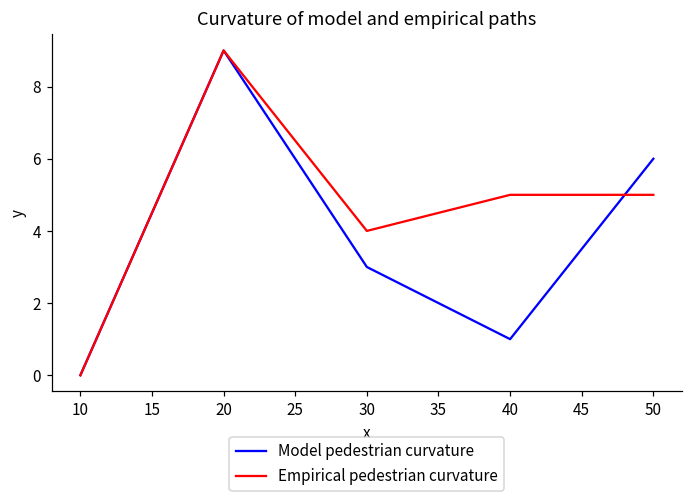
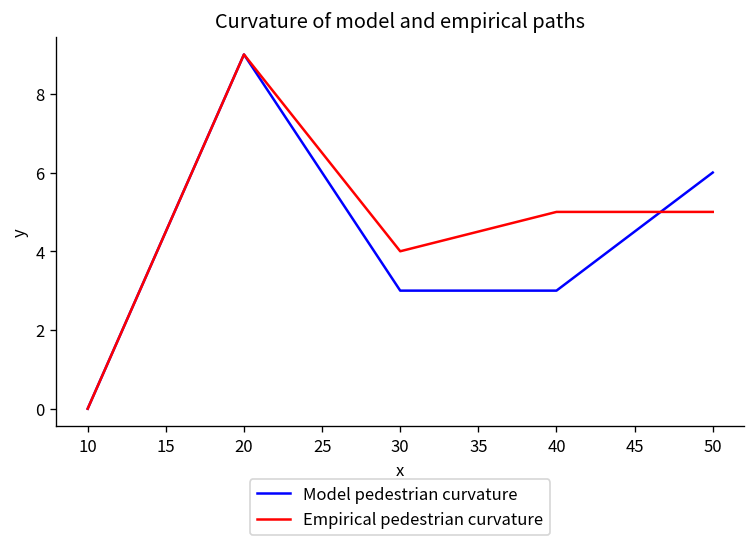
  {
    "Model pedestrian curvature": {
      "30": 3,
-     "40": 1,
+     "40": 3,
      "50": 6
    },
    "Empirical pedestrian curvature": {
      "30": 4,
      "40": 5,
      "50": 5
    }
  }
